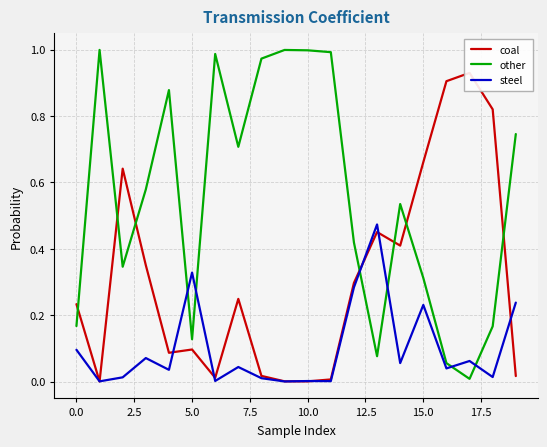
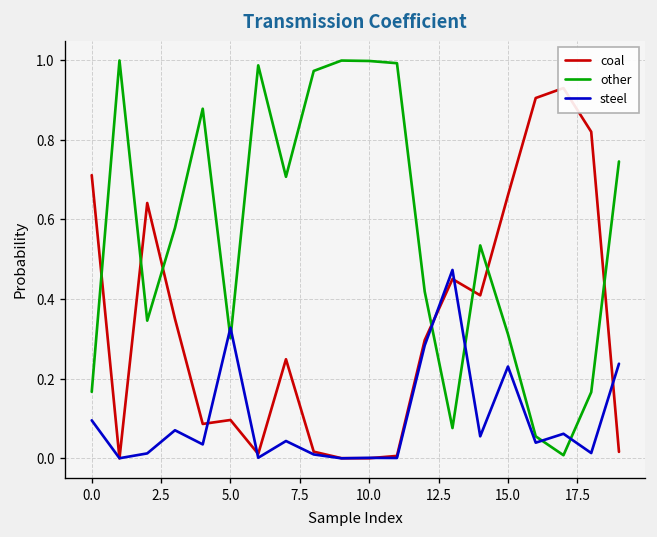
  {
    "coal": {
-     "0.0": 0.23,
+     "0.0": 0.71,
      "5.0": 0.10,
      "15.0": 0.66
    },
    "other": {
      "0.0": 0.17,
-     "5.0": 0.13,
+     "5.0": 0.30,
      "10.0": 1.00,
      "15.0": 0.31
    },
    "steel": {
      "0.0": 0.10,
      "5.0": 0.33,
      "15.0": 0.23
    }
  }
